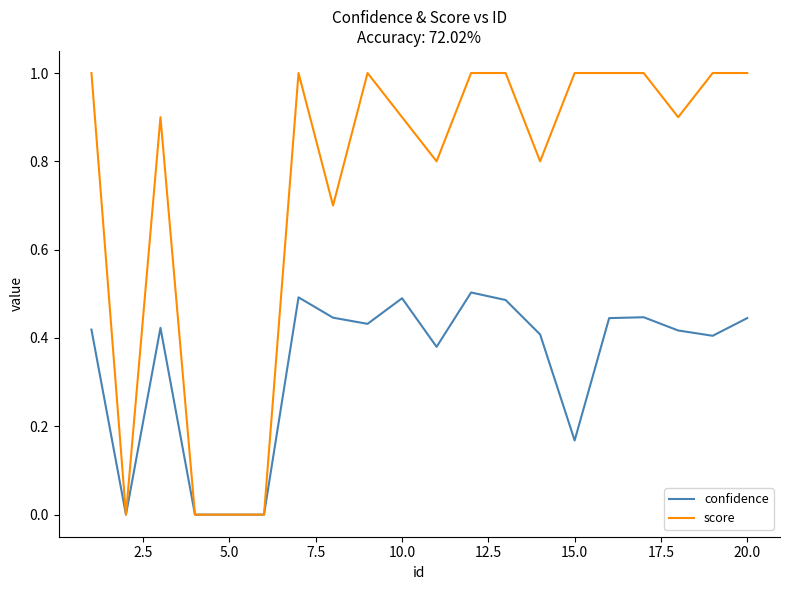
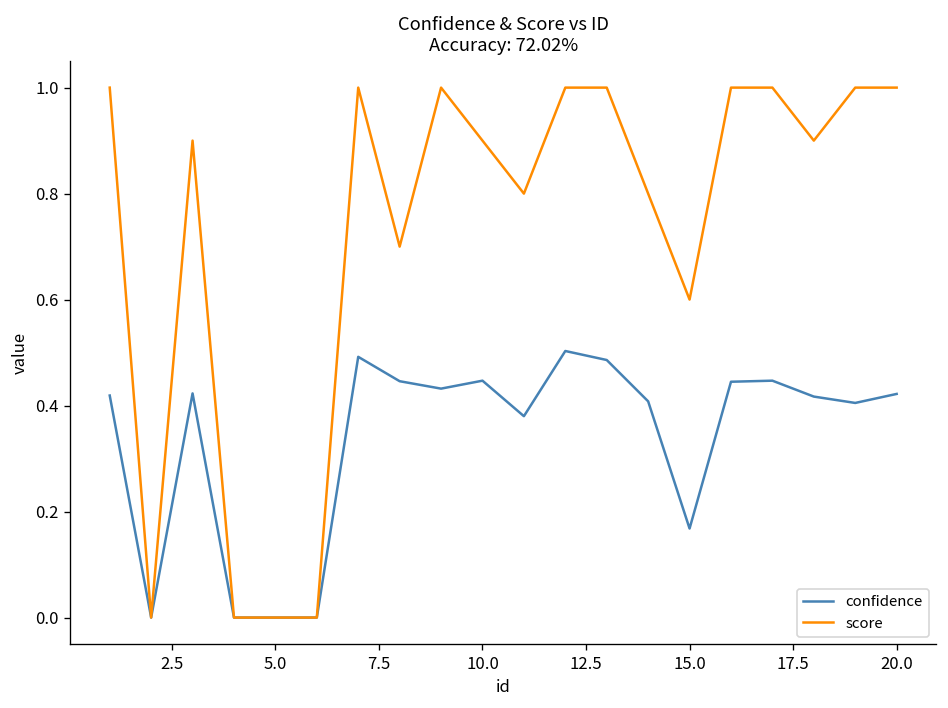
  {
    "confidence": {
-     "10.0": 0.49,
+     "10.0": 0.45,
      "15.0": 0.17,
-     "20.0": 0.45
+     "20.0": 0.42
    },
    "score": {
      "10.0": 0.9,
-     "15.0": 1.0,
+     "15.0": 0.6,
      "20.0": 1.0
    }
  }
